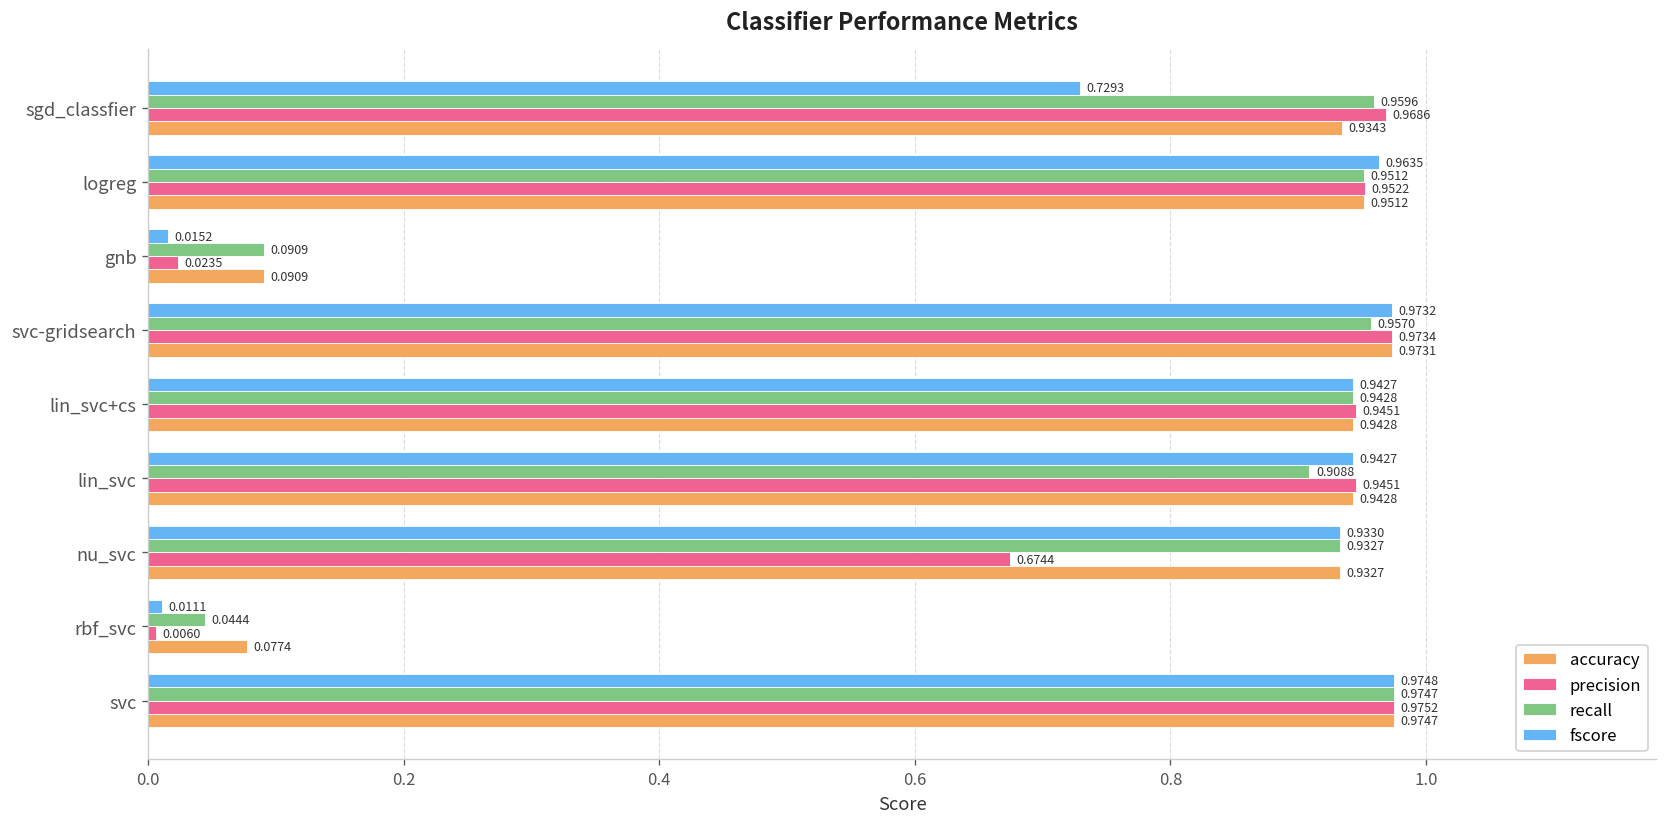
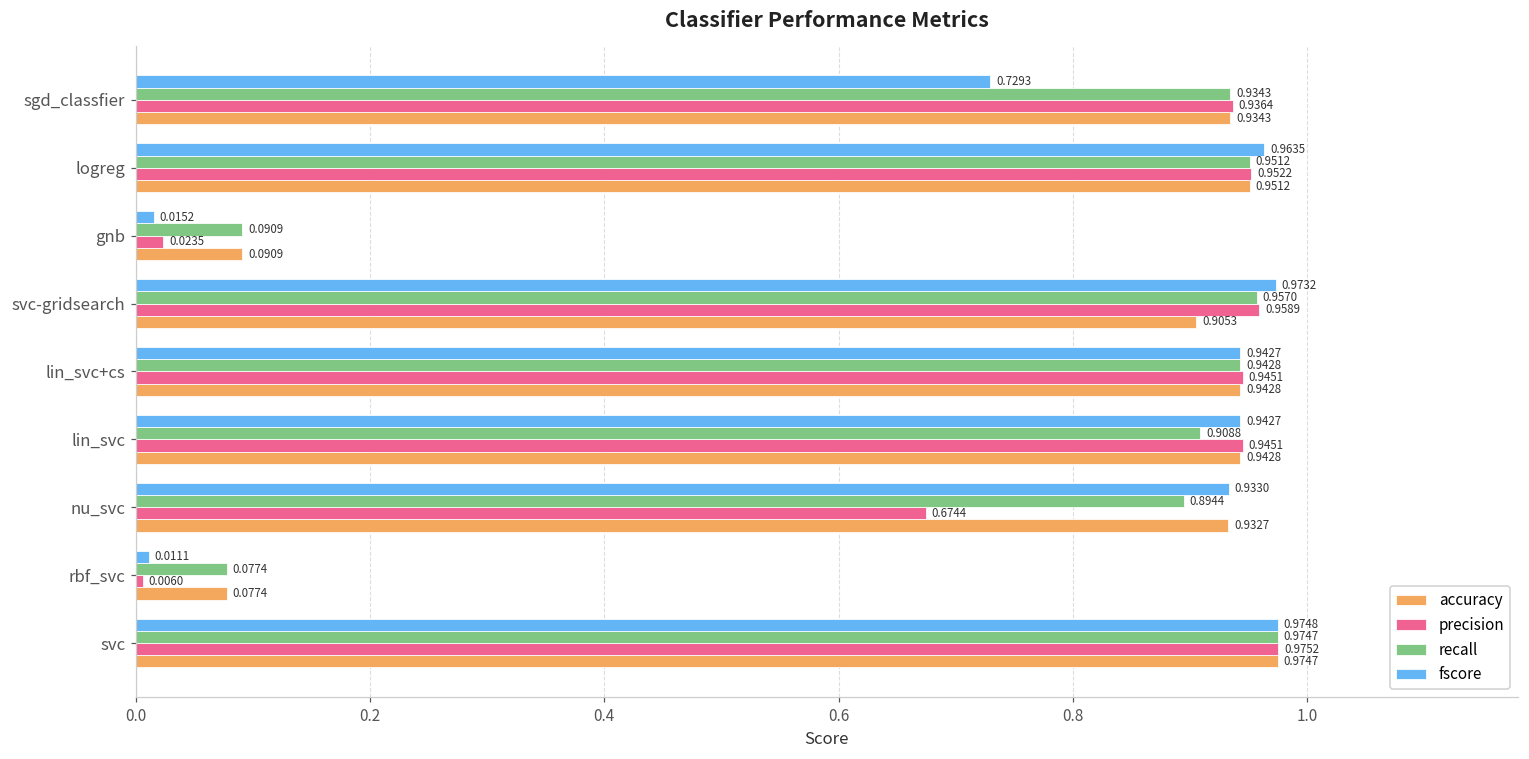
  {
    "accuracy": {
      "sgd_classfier": 0.9343,
      "logreg": 0.9512,
      "gnb": 0.0909,
-     "svc-gridsearch": 0.9731,
+     "svc-gridsearch": 0.9053,
      "lin_svc+cs": 0.9428,
      "lin_svc": 0.9428,
      "nu_svc": 0.9327,
      "rbf_svc": 0.0774,
      "svc": 0.9747
    },
    "precision": {
-     "sgd_classfier": 0.9686,
+     "sgd_classfier": 0.9364,
      "logreg": 0.9522,
      "gnb": 0.0235,
-     "svc-gridsearch": 0.9734,
+     "svc-gridsearch": 0.9589,
      "lin_svc+cs": 0.9451,
      "lin_svc": 0.9451,
      "nu_svc": 0.6744,
      "rbf_svc": 0.0060,
      "svc": 0.9752
    },
    "recall": {
-     "sgd_classfier": 0.9596,
+     "sgd_classfier": 0.9343,
      "logreg": 0.9512,
      "gnb": 0.0909,
      "svc-gridsearch": 0.9570,
      "lin_svc+cs": 0.9428,
      "lin_svc": 0.9088,
-     "nu_svc": 0.9327,
-     "rbf_svc": 0.0444,
+     "nu_svc": 0.8944,
+     "rbf_svc": 0.0774,
      "svc": 0.9747
    },
    "fscore": {
      "sgd_classfier": 0.7293,
      "logreg": 0.9635,
      "gnb": 0.0152,
      "svc-gridsearch": 0.9732,
      "lin_svc+cs": 0.9427,
      "lin_svc": 0.9427,
      "nu_svc": 0.9330,
      "rbf_svc": 0.0111,
      "svc": 0.9748
    }
  }
